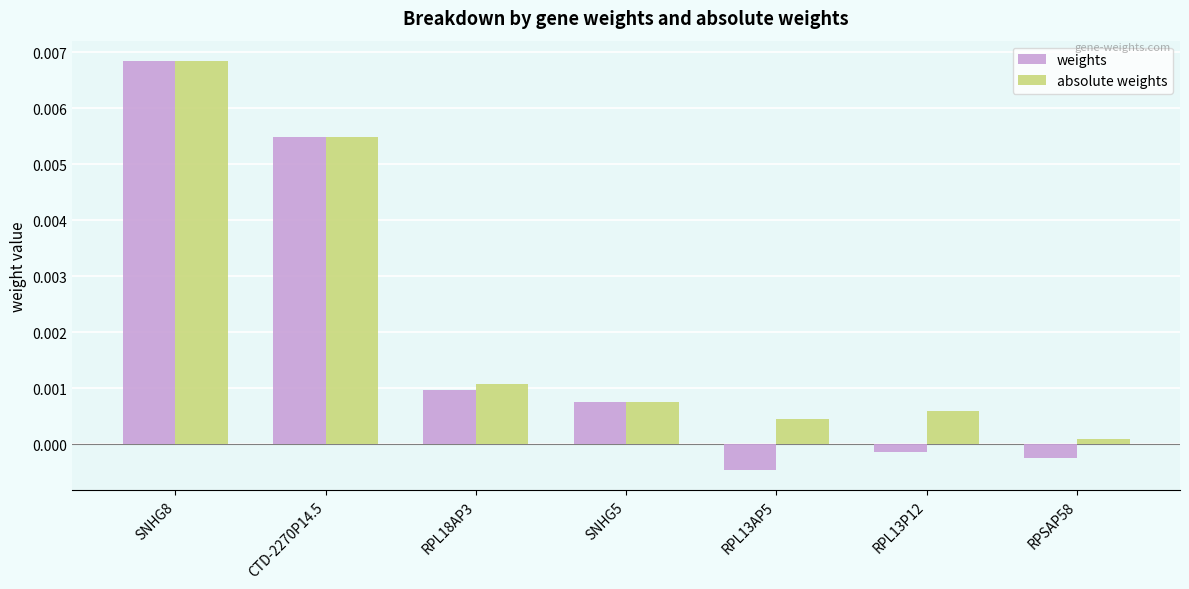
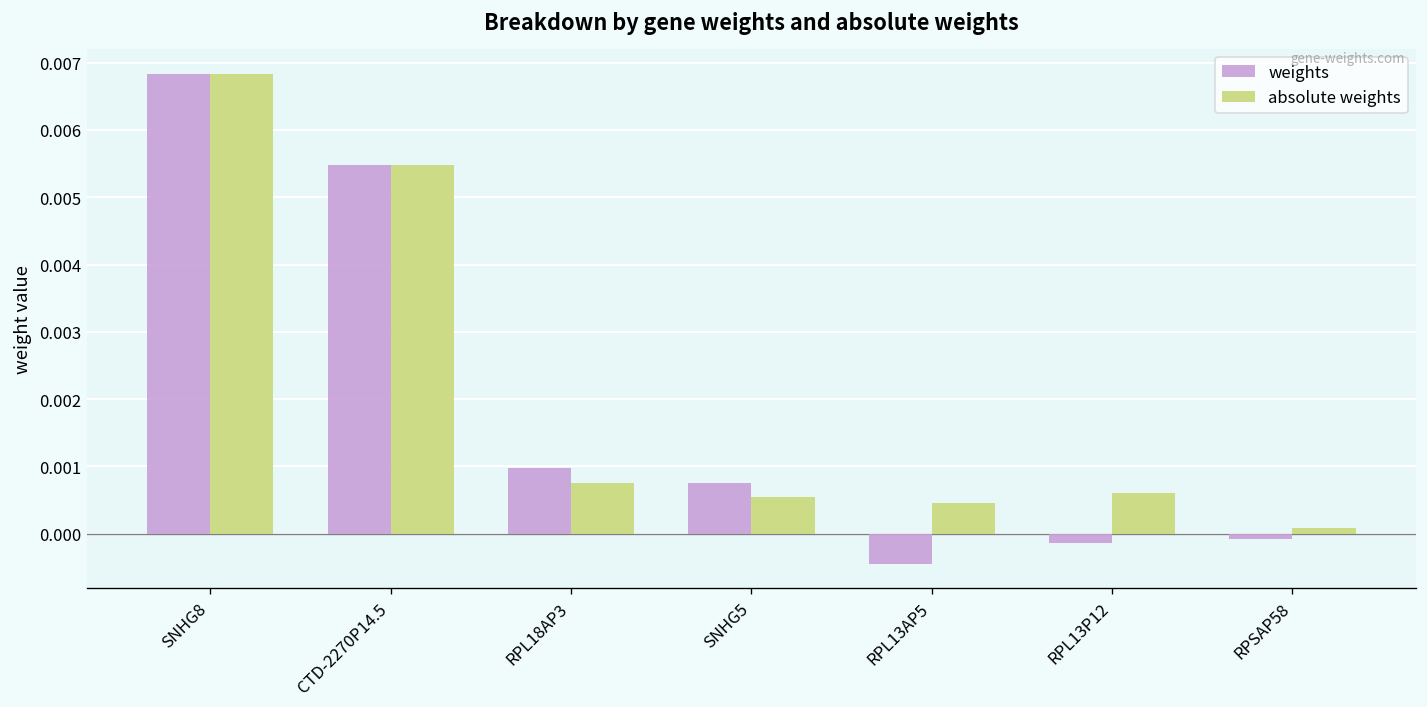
  {
    "weights": {
      "SNHG8": 0.0068,
      "CTD-2270P14.5": 0.0055,
      "RPL18AP3": 0.0010,
      "SNHG5": 0.0008,
      "RPL13AP5": -0.0005,
      "RPL13P12": -0.0001,
-     "RPSAP58": -0.0002
+     "RPSAP58": -0.0001
    },
    "absolute weights": {
      "SNHG8": 0.0068,
      "CTD-2270P14.5": 0.0055,
-     "RPL18AP3": 0.0011,
-     "SNHG5": 0.0008,
+     "RPL18AP3": 0.0008,
+     "SNHG5": 0.0005,
      "RPL13AP5": 0.0005,
      "RPL13P12": 0.0006,
      "RPSAP58": 0.0001
    }
  }
